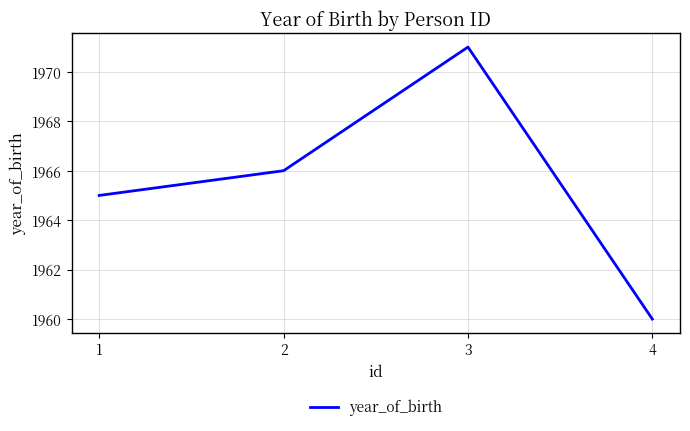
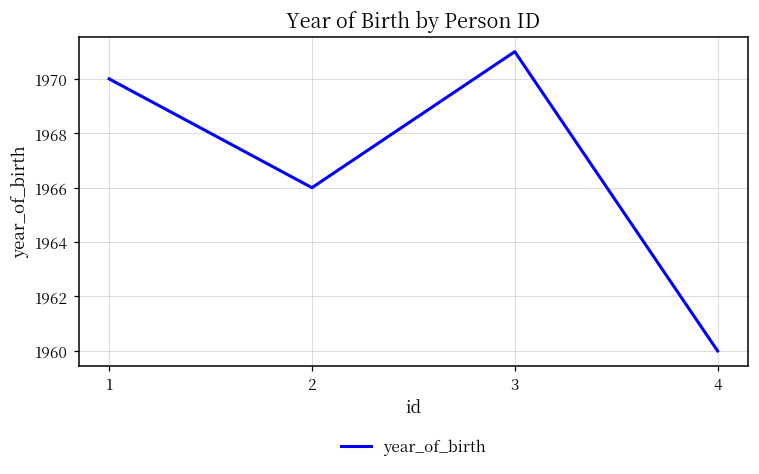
  {
-   "1": 1965,
+   "1": 1970,
    "2": 1966,
    "3": 1971,
    "4": 1960
  }
